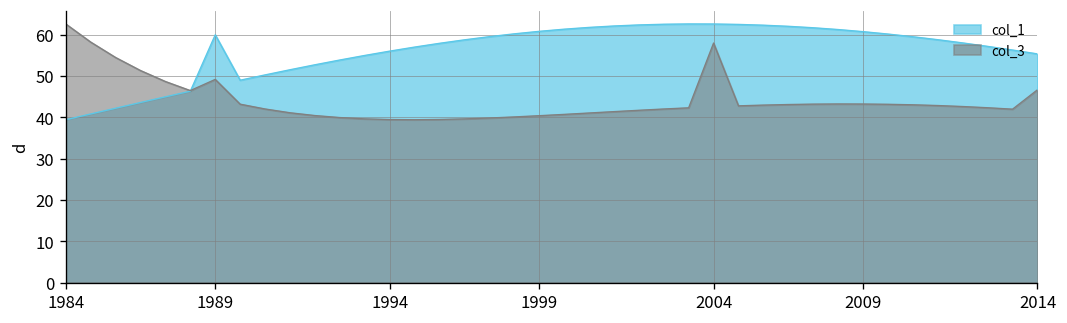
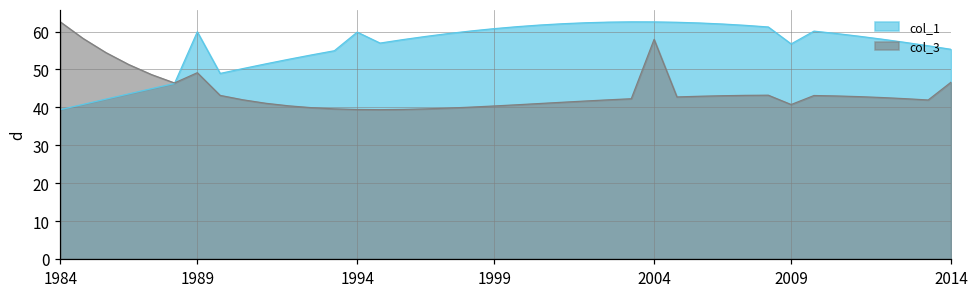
  {
    "col_1": {
      "1984": 39,
      "1989": 60,
-     "1994": 56,
+     "1994": 60,
      "1999": 61,
      "2004": 63,
-     "2009": 61,
+     "2009": 57,
      "2014": 55
    },
    "col_3": {
      "1984": 63,
      "1989": 49,
      "1994": 39,
      "1999": 40,
      "2004": 58,
-     "2009": 43,
+     "2009": 41,
      "2014": 47
    }
  }
